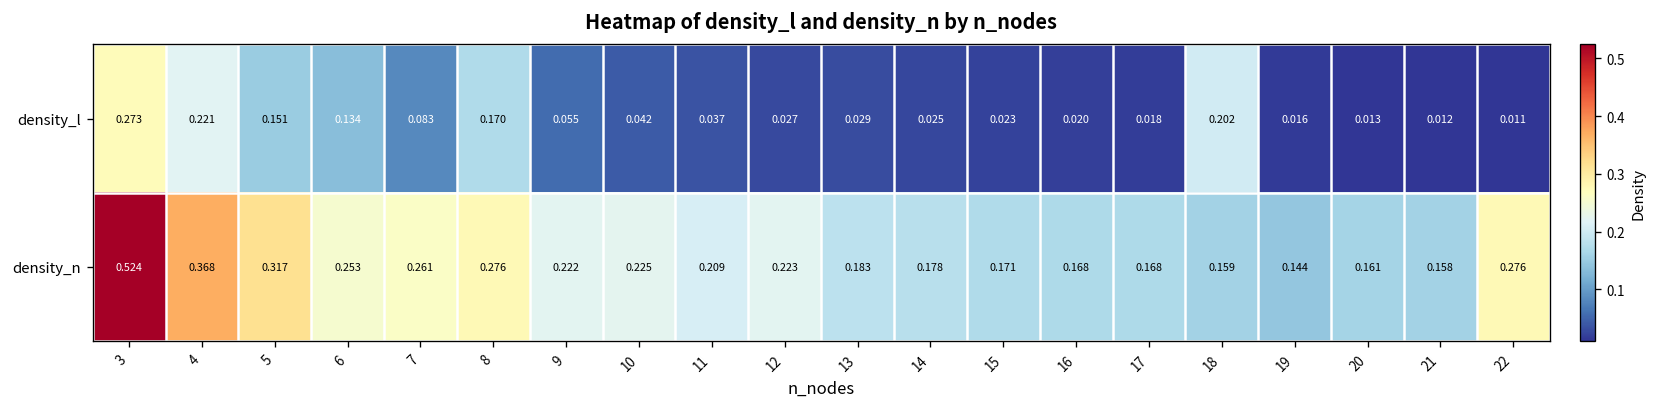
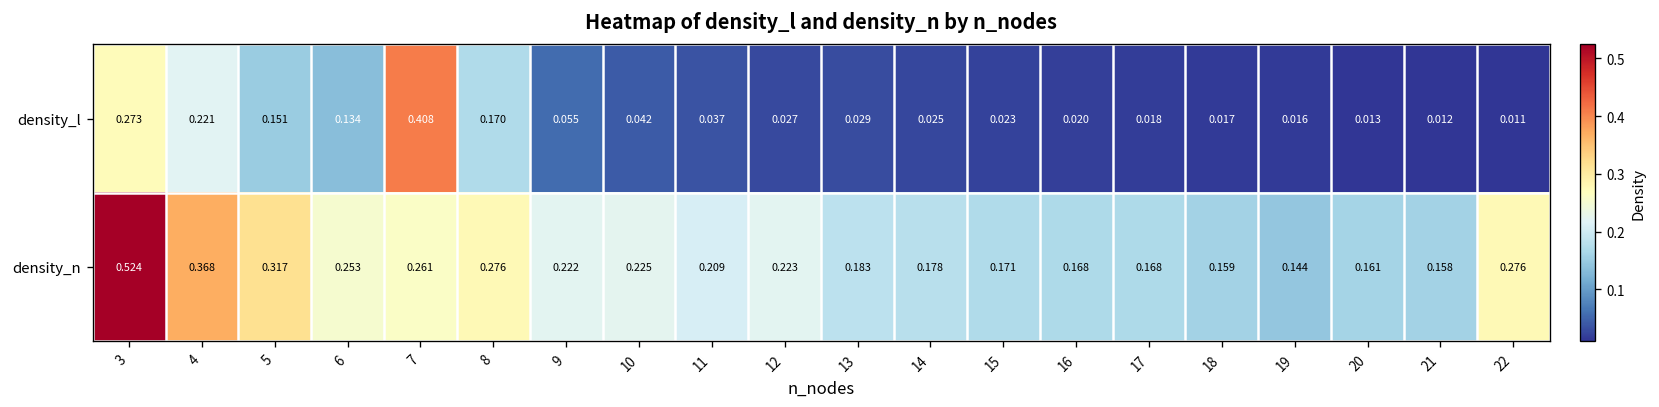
  {
    "density_l": {
      "3": 0.273,
      "4": 0.221,
      "5": 0.151,
      "6": 0.134,
-     "7": 0.083,
+     "7": 0.408,
      "8": 0.170,
      "9": 0.055,
      "10": 0.042,
      "11": 0.037,
      "12": 0.027,
      "13": 0.029,
      "14": 0.025,
      "15": 0.023,
      "16": 0.020,
      "17": 0.018,
-     "18": 0.202,
+     "18": 0.017,
      "19": 0.016,
      "20": 0.013,
      "21": 0.012,
      "22": 0.011
    },
    "density_n": {
      "3": 0.524,
      "4": 0.368,
      "5": 0.317,
      "6": 0.253,
      "7": 0.261,
      "8": 0.276,
      "9": 0.222,
      "10": 0.225,
      "11": 0.209,
      "12": 0.223,
      "13": 0.183,
      "14": 0.178,
      "15": 0.171,
      "16": 0.168,
      "17": 0.168,
      "18": 0.159,
      "19": 0.144,
      "20": 0.161,
      "21": 0.158,
      "22": 0.276
    }
  }
